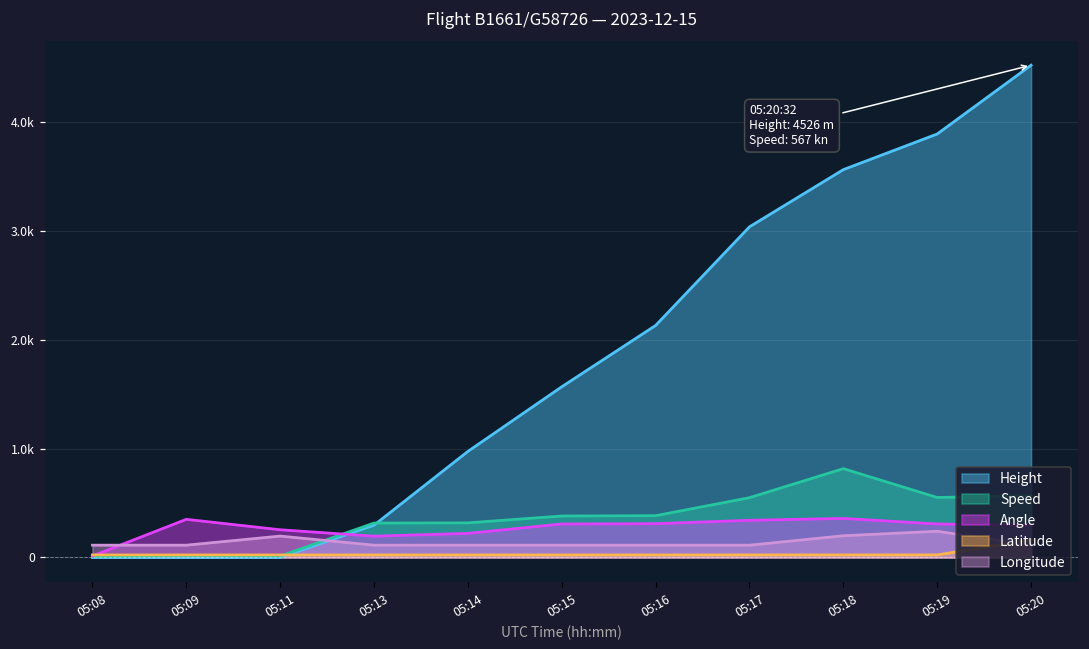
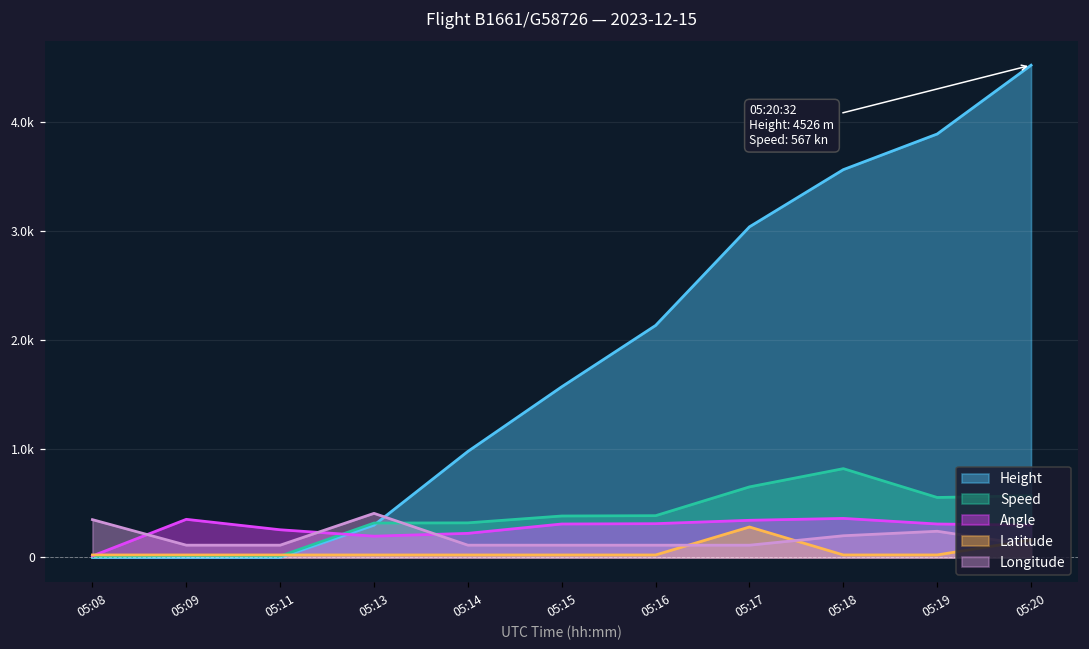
  {
    "Height": {
      "05:14": 1000,
      "05:15": 1600,
      "05:16": 2100,
      "05:17": 3000,
      "05:18": 3600,
      "05:20": 4500
    },
    "Speed": {
      "05:14": 300,
      "05:15": 400,
      "05:16": 400,
-     "05:17": 550,
+     "05:17": 650,
      "05:18": 800,
      "05:19": 600
    },
    "Angle": {
      "05:09": 400,
      "05:11": 300,
      "05:13": 200,
      "05:14": 200,
      "05:15": 300,
      "05:16": 300,
      "05:17": 300,
      "05:18": 400,
      "05:19": 300
    },
    "Latitude": {
      "05:13": 0,
      "05:14": 0,
      "05:15": 0,
      "05:16": 0,
-     "05:17": 0,
+     "05:17": 300,
      "05:18": 0,
      "05:19": 0
    },
    "Longitude": {
-     "05:08": 100,
+     "05:08": 300,
      "05:09": 100,
-     "05:11": 200,
-     "05:13": 100,
+     "05:11": 100,
+     "05:13": 400,
      "05:14": 100,
      "05:15": 100,
      "05:16": 100,
      "05:17": 100,
      "05:18": 200,
      "05:19": 200
    }
  }
